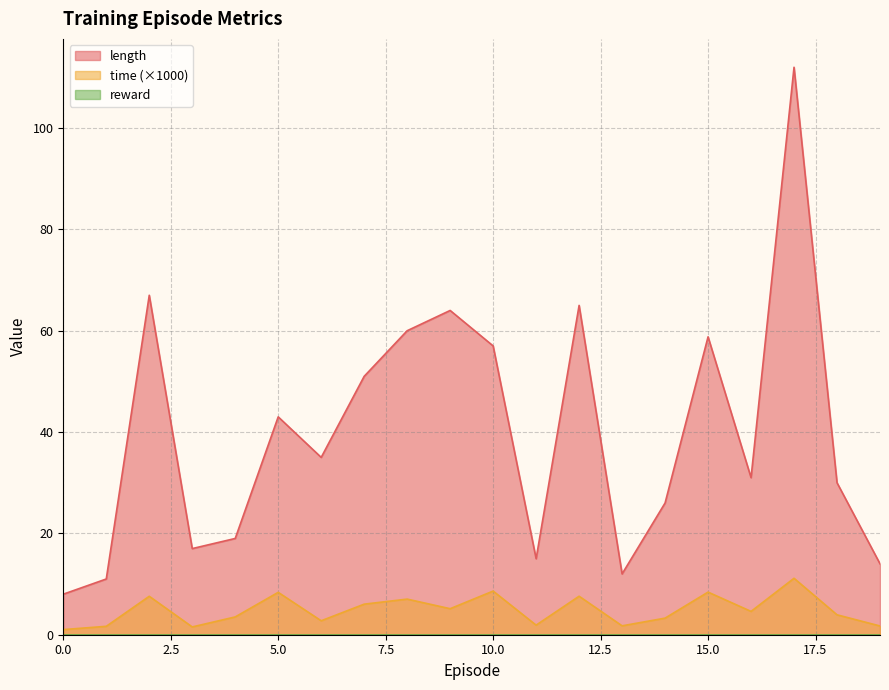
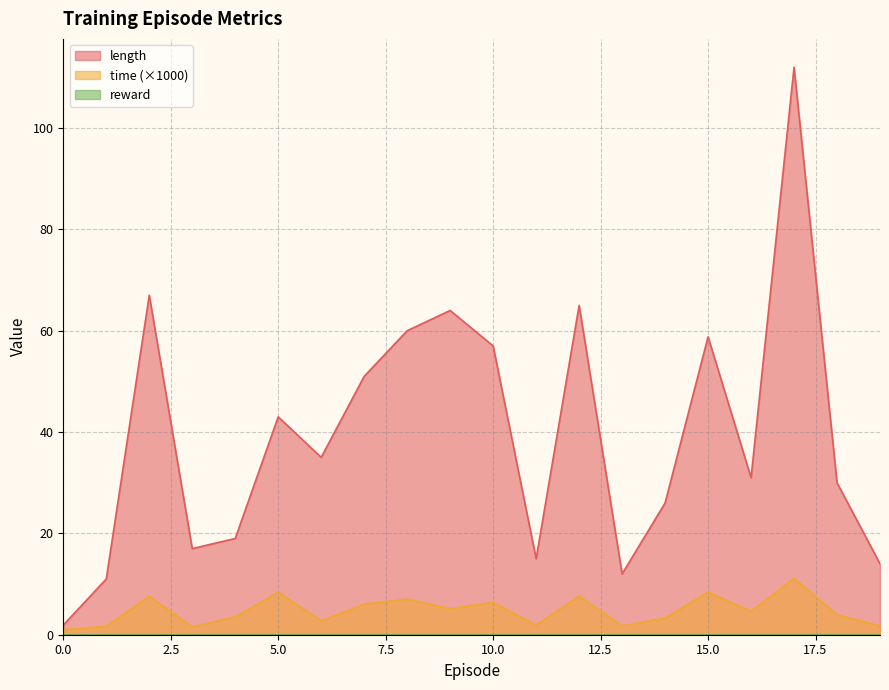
  {
    "length": {
-     "0.0": 8,
+     "0.0": 2,
      "5.0": 43,
      "10.0": 57,
      "15.0": 59
    },
    "time (×1000)": {
      "0.0": 1,
      "5.0": 8,
-     "10.0": 9,
+     "10.0": 6,
      "15.0": 8
    },
    "reward": {
      "0.0": 0,
      "5.0": 0,
      "10.0": 0,
      "15.0": 0
    }
  }
